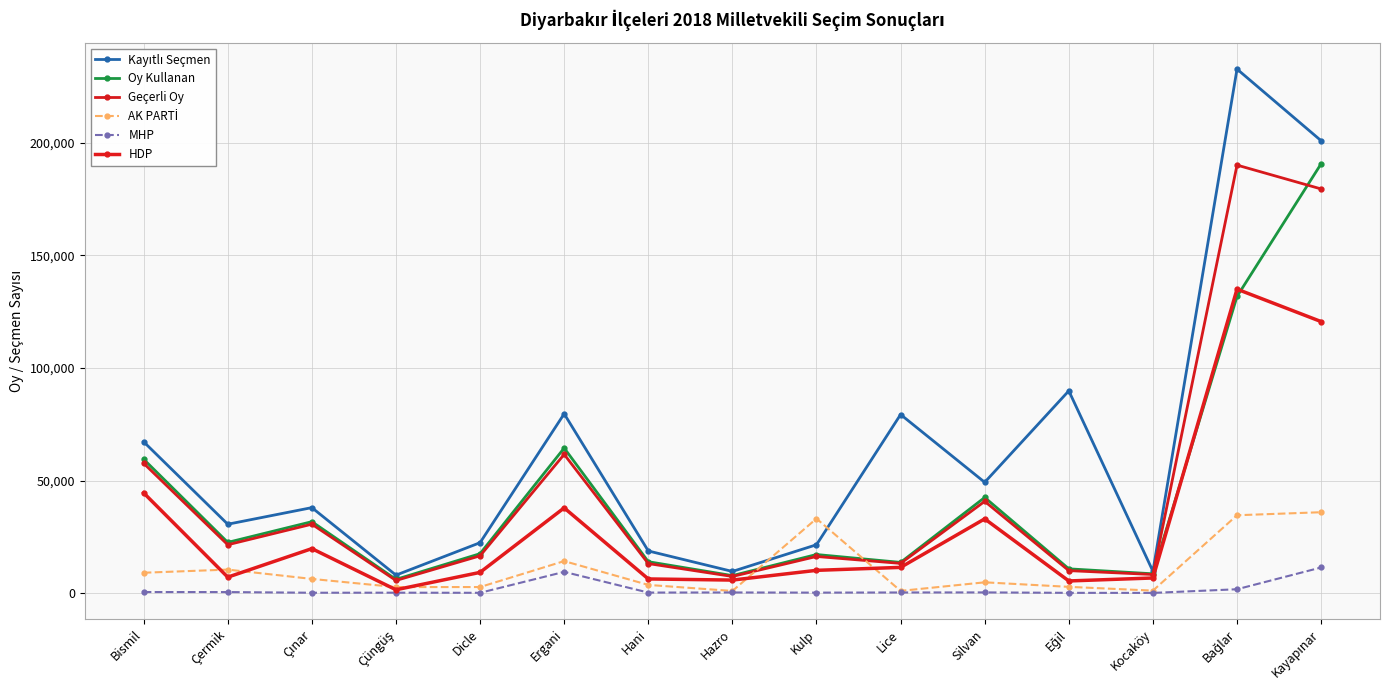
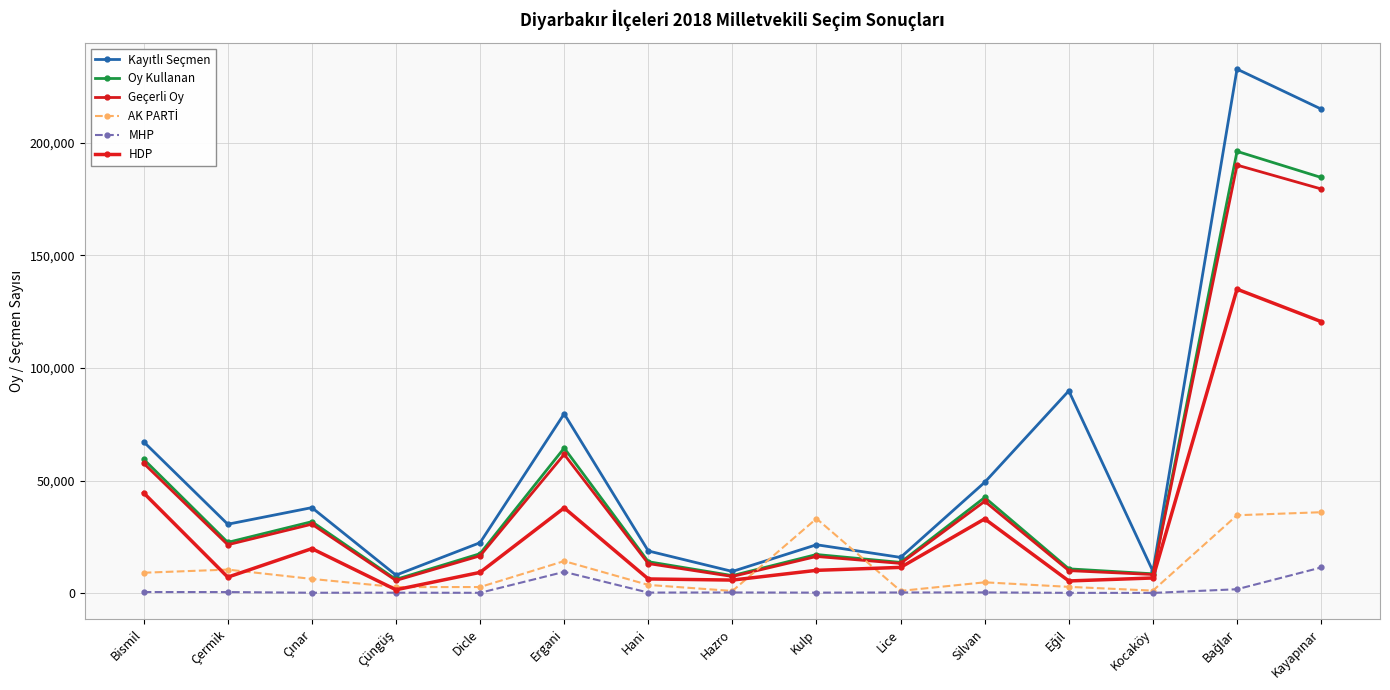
  {
    "Kayıtlı Seçmen": {
      "Bismil": "67,000",
      "Çermik": "31,000",
      "Çınar": "38,000",
      "Çüngüş": "8,000",
      "Dicle": "22,000",
      "Ergani": "80,000",
      "Hani": "19,000",
      "Hazro": "10,000",
      "Kulp": "21,000",
-     "Lice": "79,000",
+     "Lice": "16,000",
      "Silvan": "49,000",
      "Eğil": "90,000",
      "Kocaköy": "10,000",
      "Bağlar": "233,000",
-     "Kayapınar": "201,000"
+     "Kayapınar": "215,000"
    },
    "Oy Kullanan": {
      "Bismil": "59,000",
      "Ergani": "64,000",
      "Silvan": "42,000",
-     "Bağlar": "132,000",
-     "Kayapınar": "191,000"
+     "Bağlar": "196,000",
+     "Kayapınar": "185,000"
    },
    "AK PARTİ": {
      "Bismil": "9,000",
      "Çermik": "10,000",
      "Çınar": "6,000",
      "Çüngüş": "3,000",
      "Dicle": "3,000",
      "Ergani": "14,000",
      "Hani": "4,000",
      "Kulp": "33,000",
      "Silvan": "5,000",
      "Eğil": "3,000",
      "Bağlar": "35,000",
      "Kayapınar": "36,000"
    },
    "MHP": {
      "Bismil": "0",
      "Çermik": "0",
      "Çınar": "0",
      "Çüngüş": "0",
      "Dicle": "0",
      "Ergani": "9,000",
      "Hani": "0",
      "Kulp": "0",
      "Silvan": "0",
      "Eğil": "0",
      "Bağlar": "2,000",
      "Kayapınar": "11,000"
    }
  }
